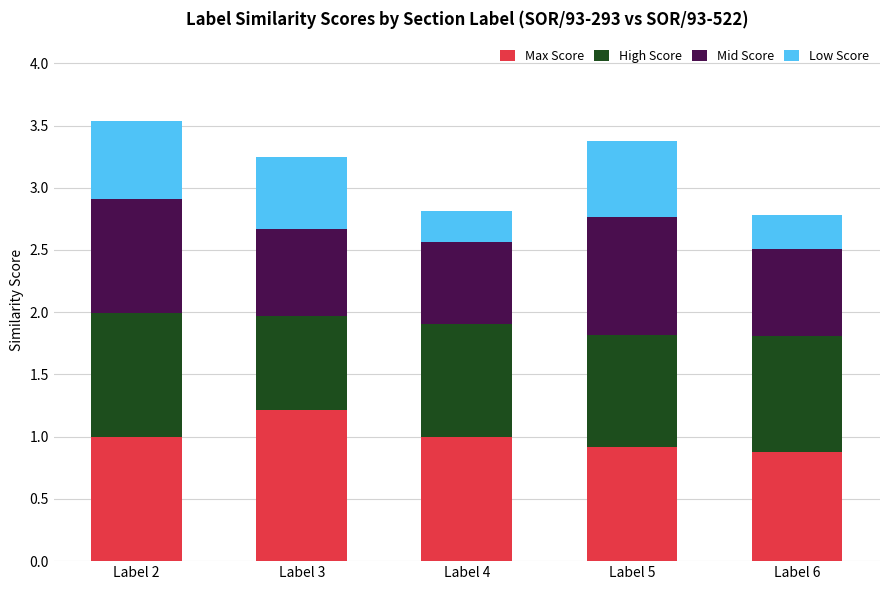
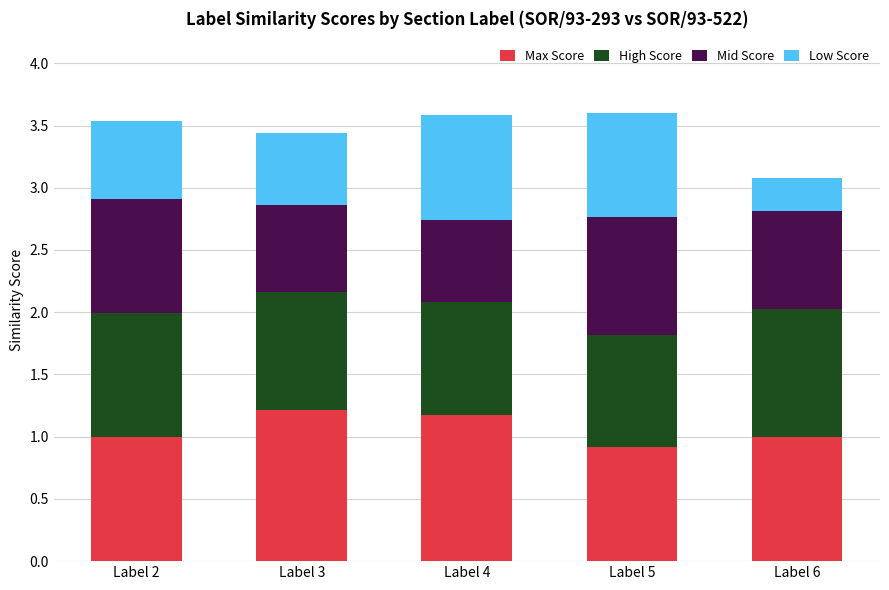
  {
    "Max Score": {
      "Label 2": 1.00,
      "Label 3": 1.22,
-     "Label 4": 1.00,
+     "Label 4": 1.17,
      "Label 5": 0.92,
-     "Label 6": 0.88
+     "Label 6": 1.00
    },
    "High Score": {
      "Label 2": 0.99,
-     "Label 3": 0.75,
+     "Label 3": 0.95,
      "Label 4": 0.91,
      "Label 5": 0.90,
-     "Label 6": 0.93
+     "Label 6": 1.03
    },
    "Mid Score": {
      "Label 2": 0.92,
      "Label 3": 0.70,
      "Label 4": 0.66,
      "Label 5": 0.95,
-     "Label 6": 0.70
+     "Label 6": 0.78
    },
    "Low Score": {
      "Label 2": 0.63,
      "Label 3": 0.58,
-     "Label 4": 0.25,
-     "Label 5": 0.61,
+     "Label 4": 0.85,
+     "Label 5": 0.84,
      "Label 6": 0.27
    }
  }
